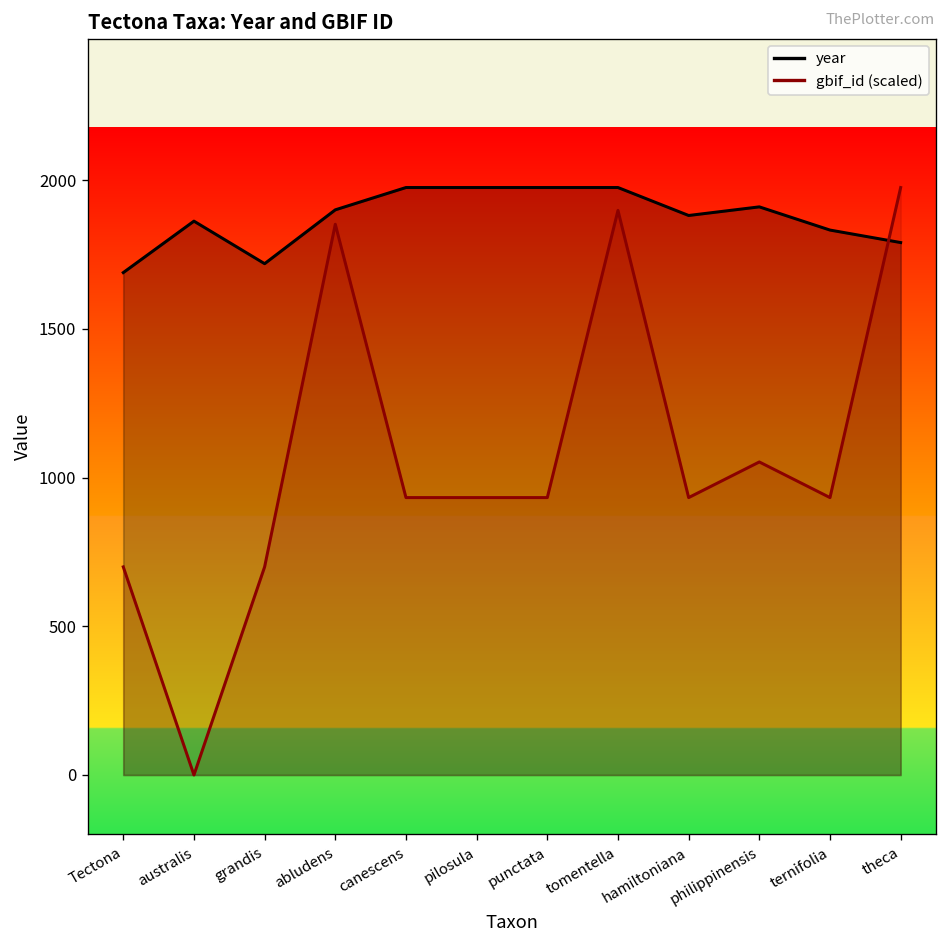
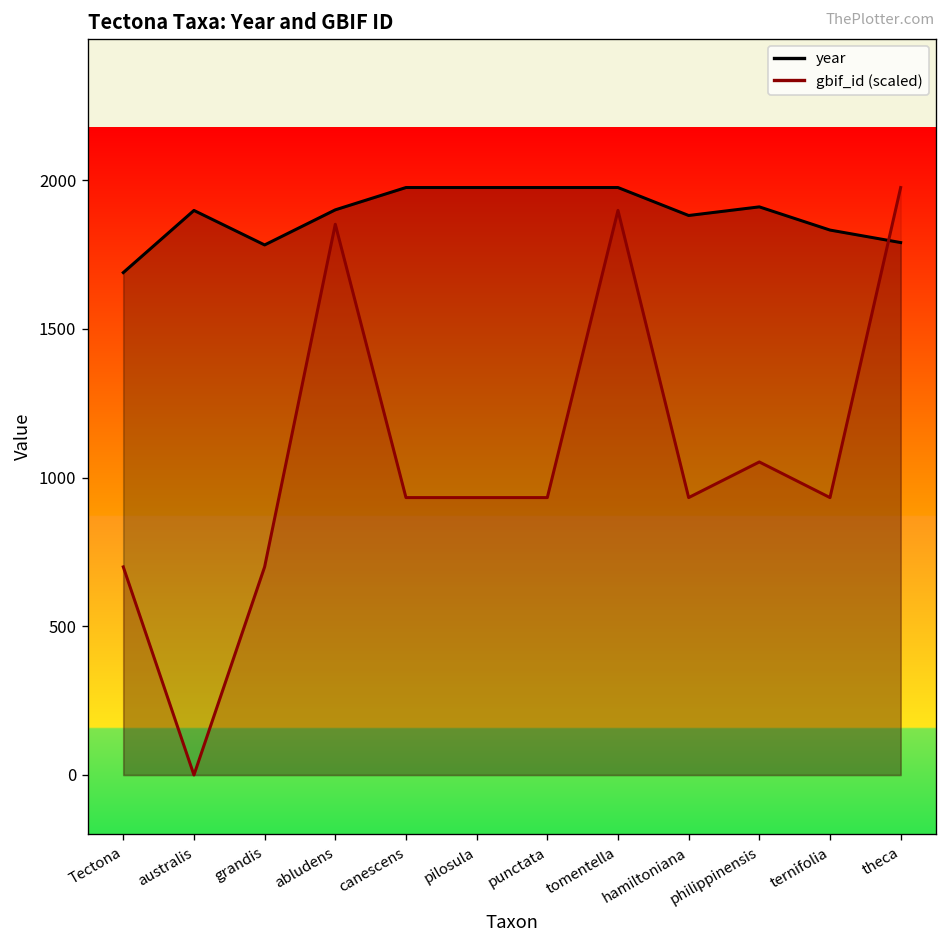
  {
    "year": {
      "Tectona": 1690,
-     "australis": 1860,
-     "grandis": 1720,
+     "australis": 1900,
+     "grandis": 1780,
      "abludens": 1900,
      "canescens": 1980,
      "pilosula": 1980,
      "punctata": 1980,
      "tomentella": 1980,
      "hamiltoniana": 1880,
      "philippinensis": 1910,
      "ternifolia": 1830,
      "theca": 1790
    },
    "gbif_id (scaled)": {
      "Tectona": 700,
      "australis": 0,
      "grandis": 700,
      "abludens": 1850,
      "canescens": 930,
      "pilosula": 930,
      "punctata": 930,
      "tomentella": 1900,
      "hamiltoniana": 930,
      "philippinensis": 1050,
      "ternifolia": 930,
      "theca": 1980
    }
  }
